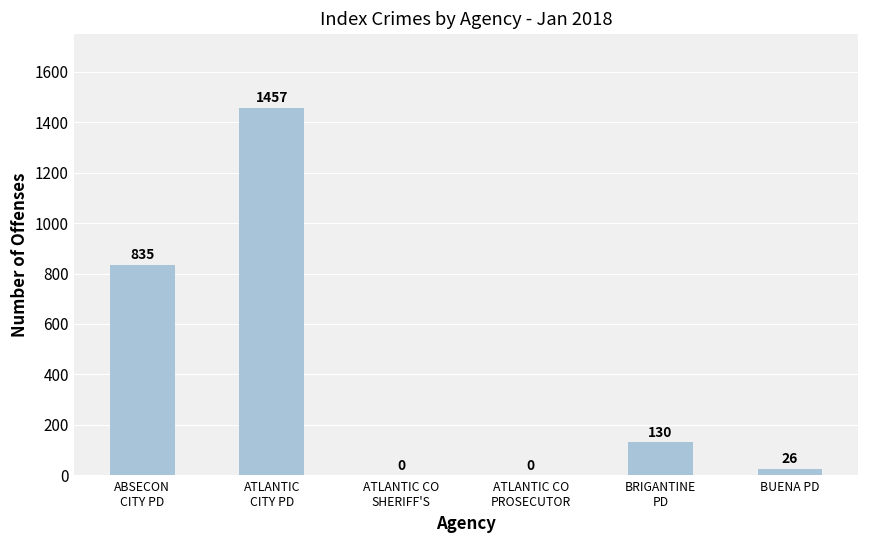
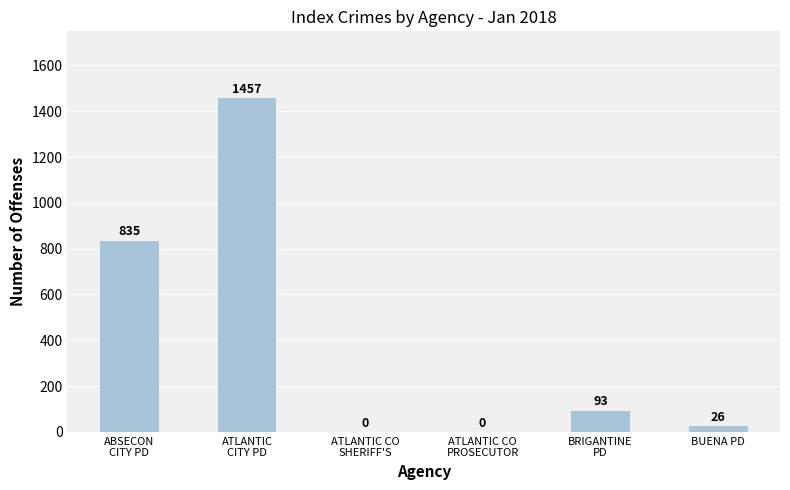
  {
    "ABSECON CITY PD": 835,
    "ATLANTIC CITY PD": 1457,
    "ATLANTIC CO SHERIFF'S": 0,
    "ATLANTIC CO PROSECUTOR": 0,
-   "BRIGANTINE PD": 130,
+   "BRIGANTINE PD": 93,
    "BUENA PD": 26
  }
